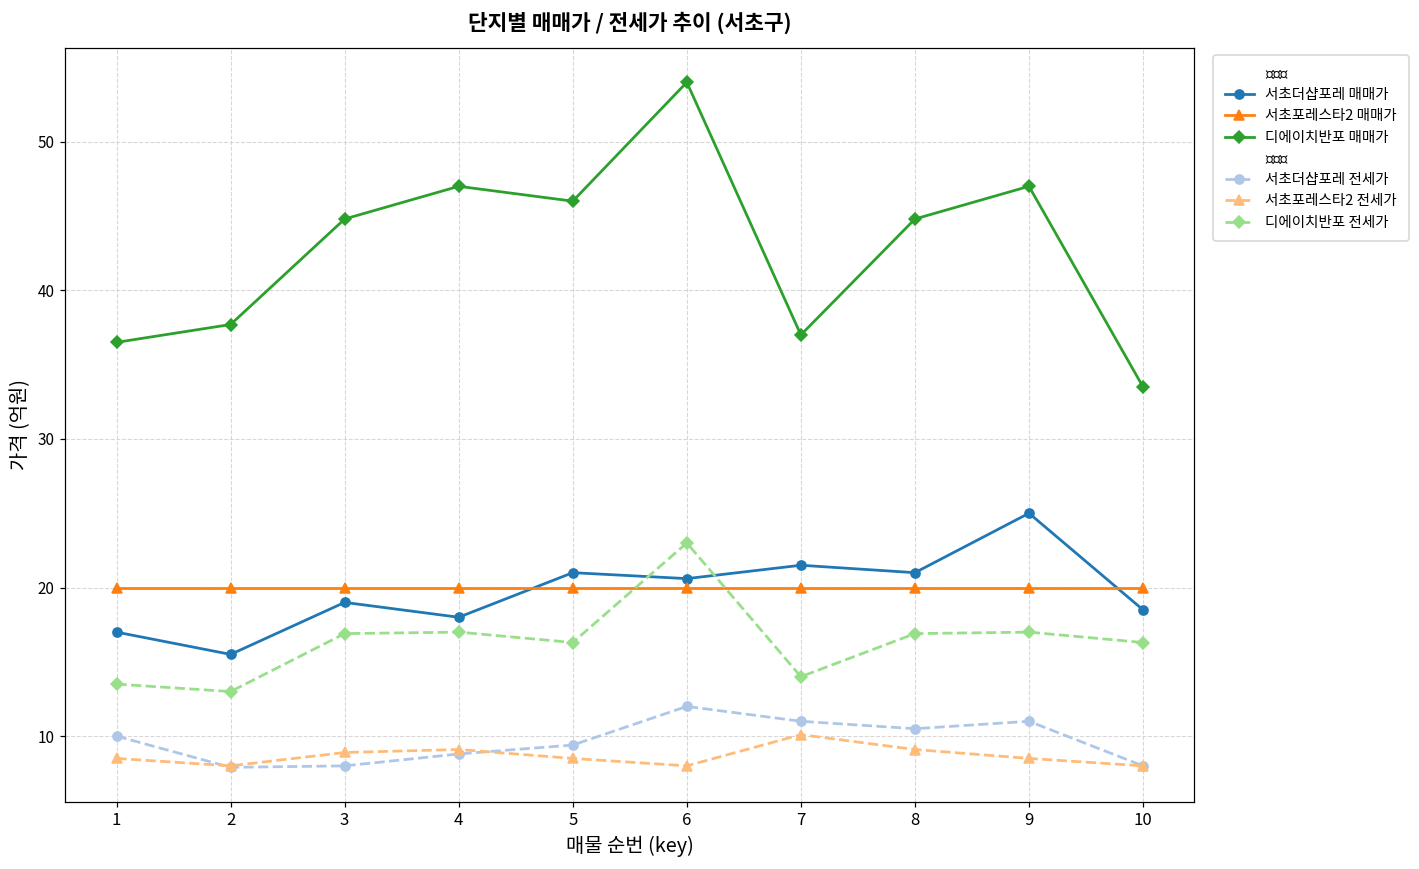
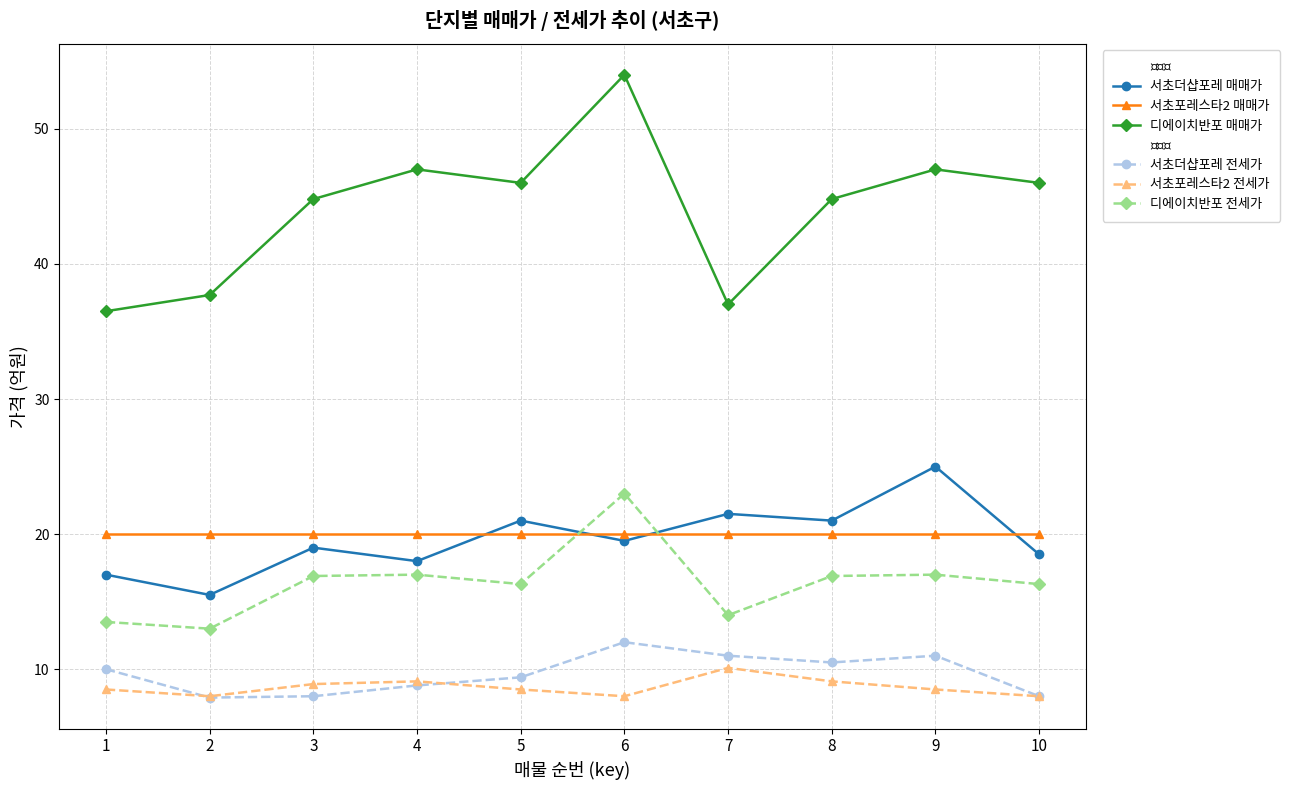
  {
    "서초더샵포레 매매가": {
      "1": 17.0,
      "2": 15.5,
      "3": 19.0,
      "4": 18.0,
      "5": 21.0,
-     "6": 20.6,
+     "6": 19.5,
      "7": 21.5,
      "8": 21.0,
      "9": 25.0,
      "10": 18.5
    },
    "서초더샵포레 전세가": {
      "1": 10.0,
      "3": 8.0,
      "4": 8.8,
      "5": 9.4,
      "6": 12.0,
      "7": 11.0,
      "8": 10.5,
      "9": 11.0
    },
    "서초포레스타2 매매가": {
      "1": 20.0,
      "2": 20.0,
      "3": 20.0,
      "4": 20.0,
      "5": 20.0,
      "6": 20.0,
      "7": 20.0,
      "8": 20.0,
      "9": 20.0,
      "10": 20.0
    },
    "서초포레스타2 전세가": {
      "1": 8.5,
      "3": 8.9,
      "4": 9.1,
      "5": 8.5,
      "6": 8.0,
      "7": 10.1,
      "8": 9.1,
      "9": 8.5
    },
    "디에이치반포 매매가": {
      "1": 36.5,
      "2": 37.7,
      "3": 44.8,
      "4": 47.0,
      "5": 46.0,
      "6": 54.0,
      "7": 37.0,
      "8": 44.8,
      "9": 47.0,
-     "10": 33.5
+     "10": 46.0
    },
    "디에이치반포 전세가": {
      "1": 13.5,
      "2": 13.0,
      "3": 16.9,
      "4": 17.0,
      "5": 16.3,
      "6": 23.0,
      "7": 14.0,
      "8": 16.9,
      "9": 17.0,
      "10": 16.3
    }
  }
